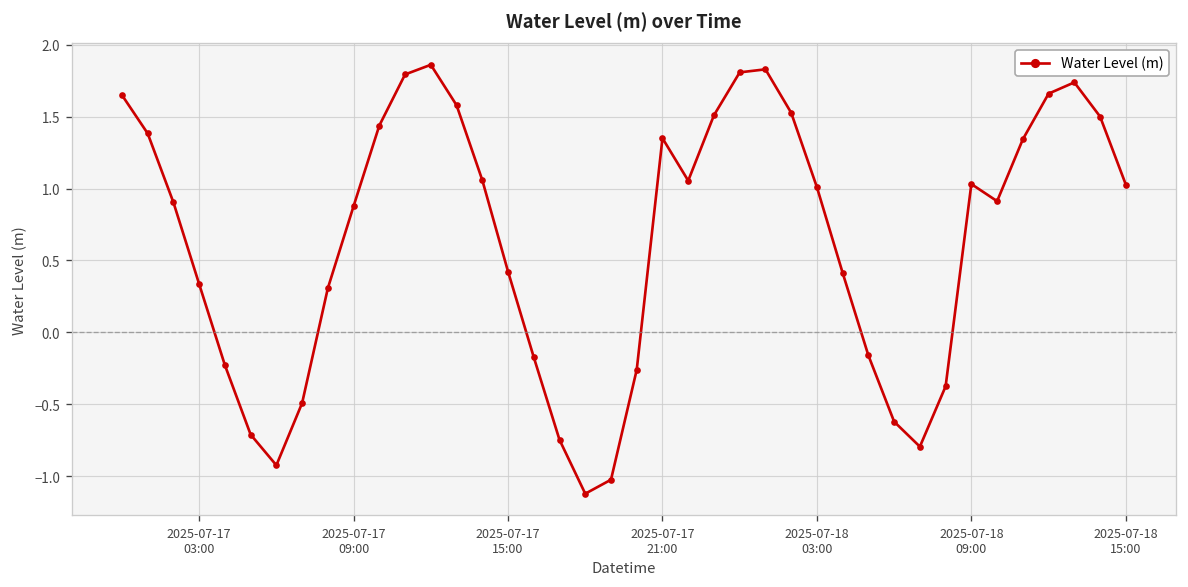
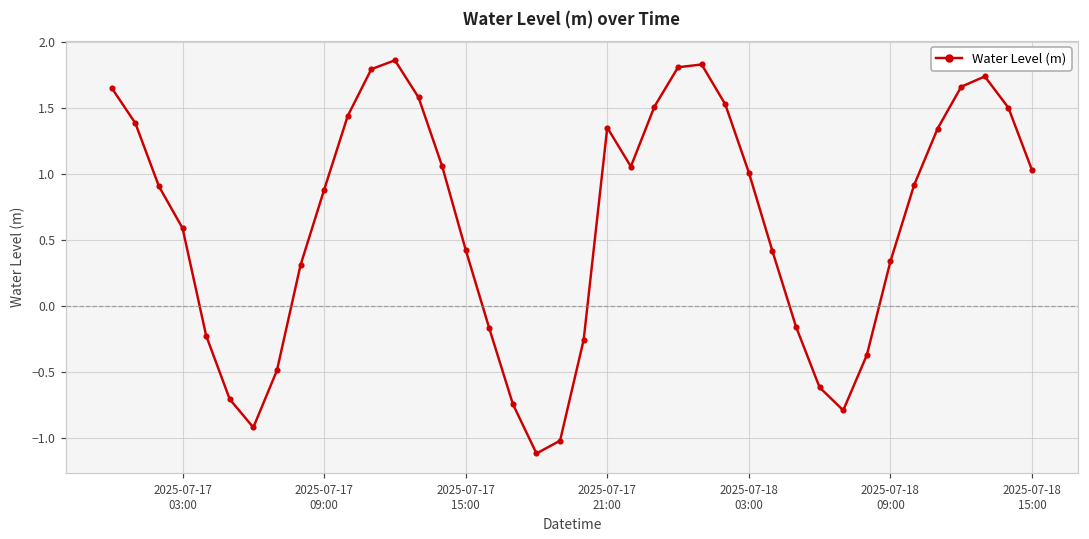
  {
-   "2025-07-17 03:00": 0.34,
+   "2025-07-17 03:00": 0.59,
    "2025-07-17 09:00": 0.88,
    "2025-07-17 15:00": 0.42,
    "2025-07-17 21:00": 1.35,
    "2025-07-18 03:00": 1.01,
-   "2025-07-18 09:00": 1.03,
+   "2025-07-18 09:00": 0.34,
    "2025-07-18 15:00": 1.03
  }
